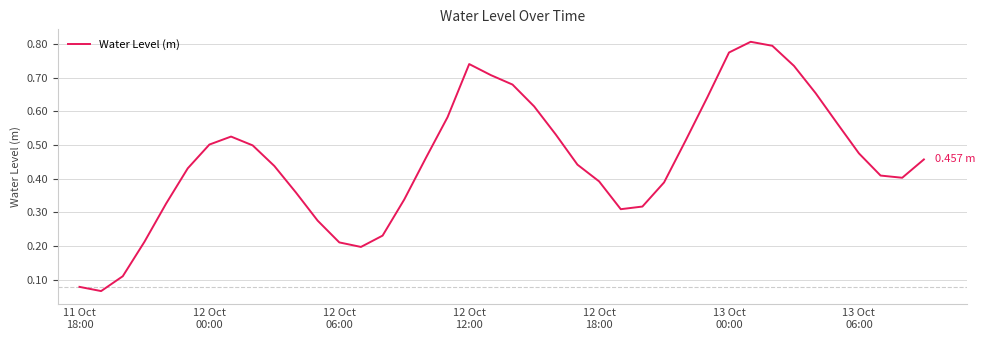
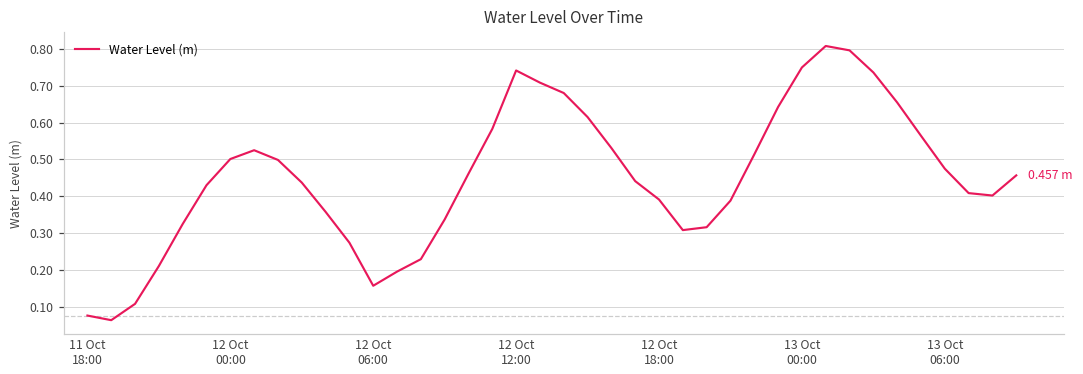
  {
    "11 Oct 18:00": 0.08,
    "12 Oct 00:00": 0.50,
-   "12 Oct 06:00": 0.21,
+   "12 Oct 06:00": 0.16,
    "12 Oct 12:00": 0.74,
    "12 Oct 18:00": 0.39,
-   "13 Oct 00:00": 0.78,
+   "13 Oct 00:00": 0.75,
    "13 Oct 06:00": 0.48
  }
